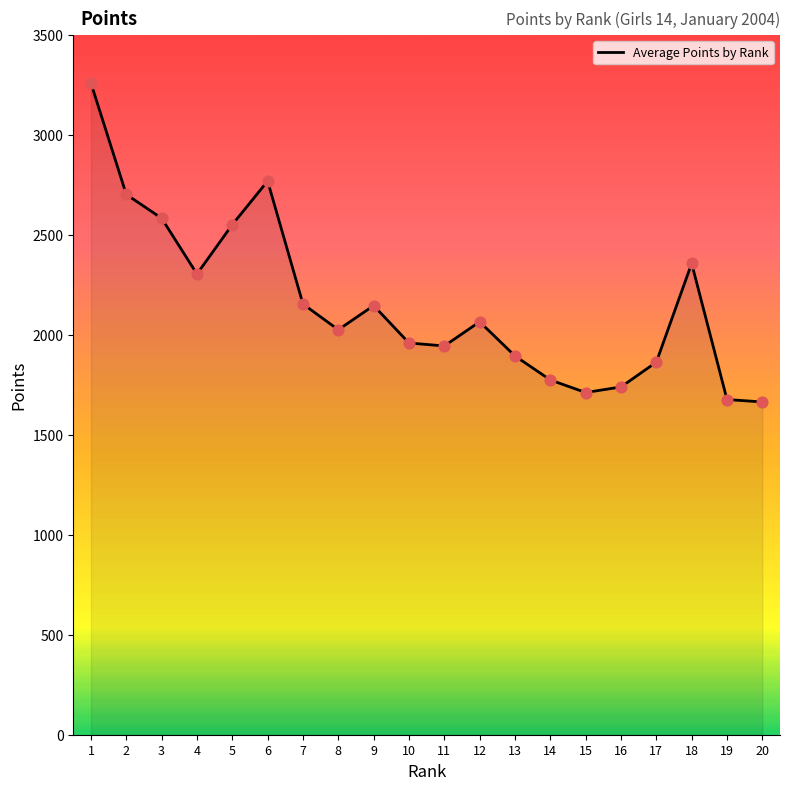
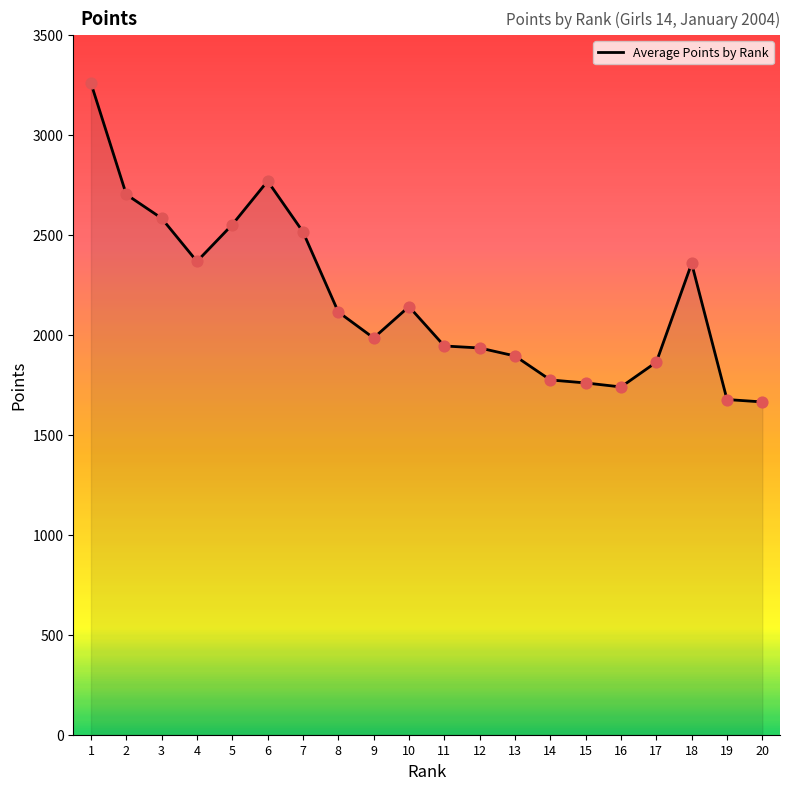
  {
    "1": 3260,
    "2": 2700,
    "3": 2580,
-   "4": 2310,
+   "4": 2370,
    "5": 2550,
    "6": 2770,
-   "7": 2160,
-   "8": 2030,
-   "9": 2150,
-   "10": 1960,
+   "7": 2520,
+   "8": 2120,
+   "9": 1990,
+   "10": 2140,
    "11": 1950,
-   "12": 2070,
+   "12": 1940,
    "13": 1900,
    "14": 1780,
-   "15": 1710,
+   "15": 1760,
    "16": 1740,
    "17": 1860,
    "18": 2360,
    "19": 1680,
    "20": 1670
  }
